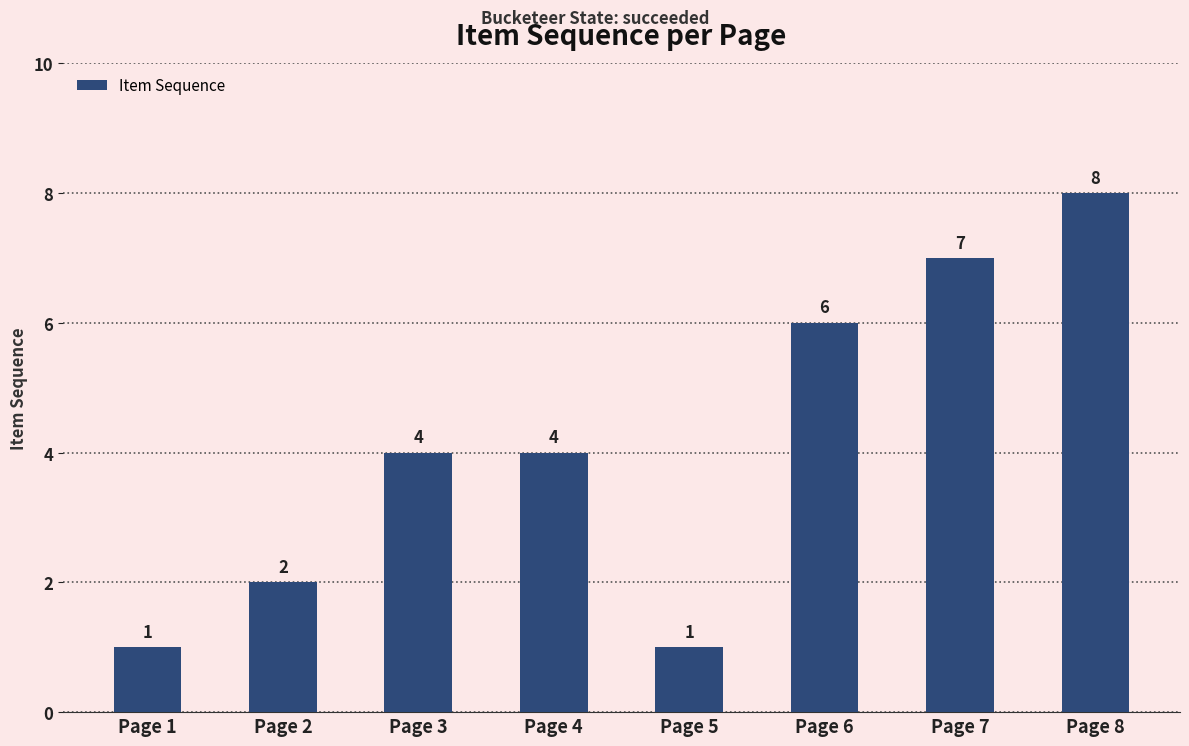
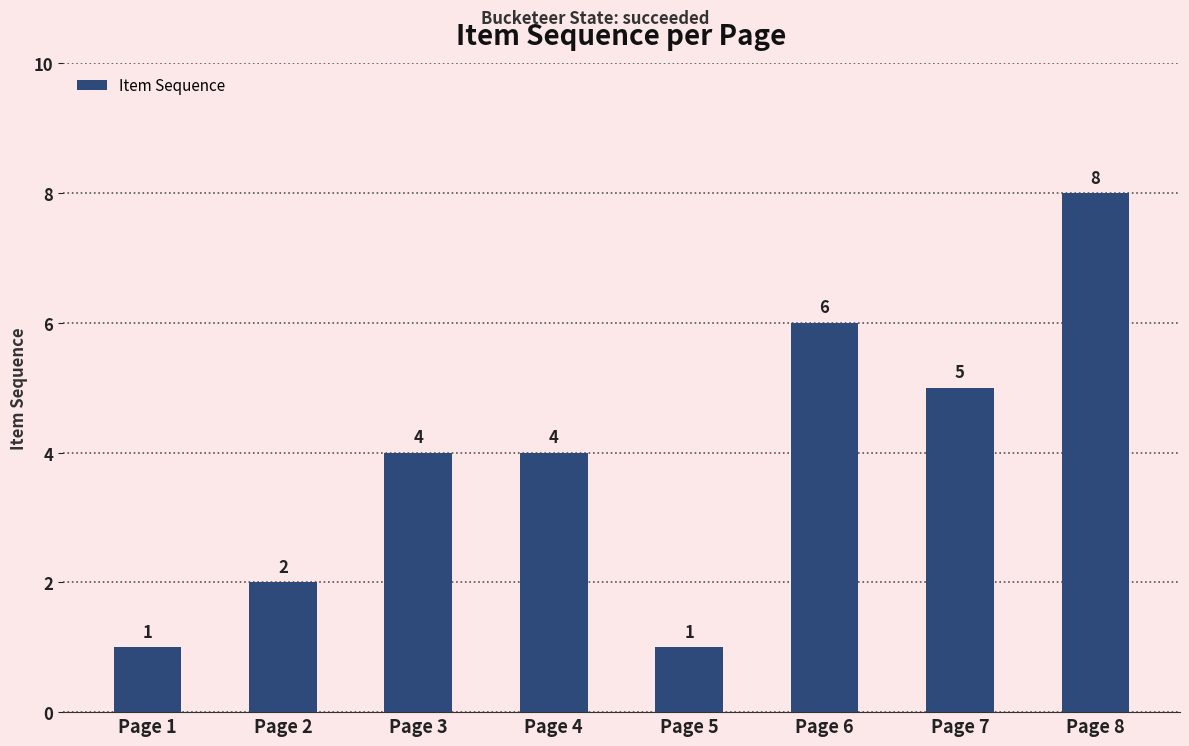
  {
    "Page 1": 1,
    "Page 2": 2,
    "Page 3": 4,
    "Page 4": 4,
    "Page 5": 1,
    "Page 6": 6,
-   "Page 7": 7,
+   "Page 7": 5,
    "Page 8": 8
  }
